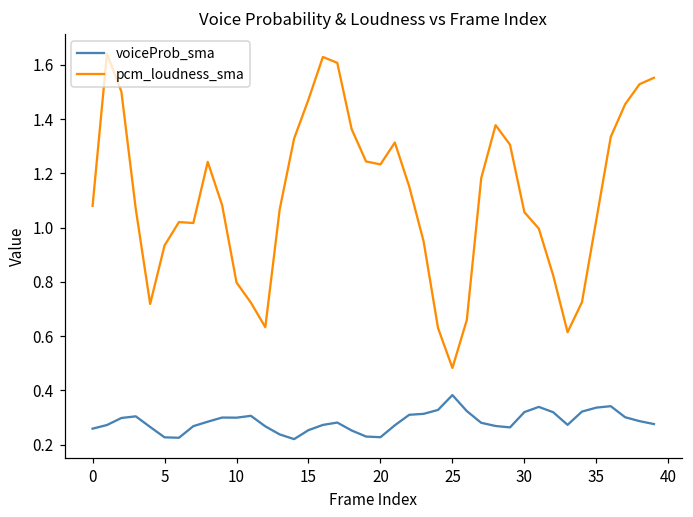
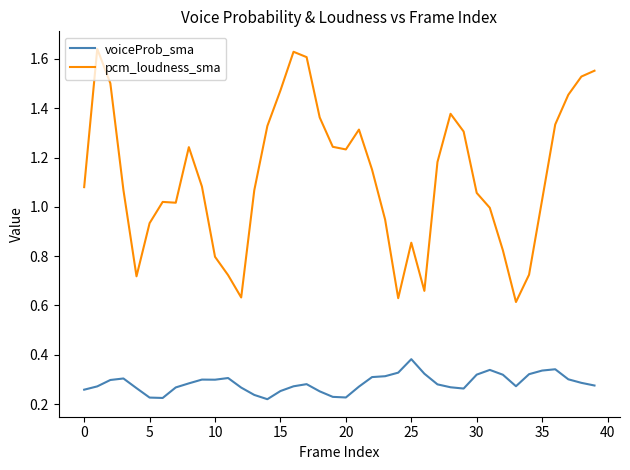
  {
    "voiceProb_sma": {
      "0": 0.26,
      "5": 0.23,
      "10": 0.30,
      "15": 0.25,
      "20": 0.23,
      "25": 0.38,
      "30": 0.32,
      "35": 0.34
    },
    "pcm_loudness_sma": {
      "0": 1.08,
      "5": 0.93,
      "10": 0.80,
      "15": 1.47,
      "20": 1.23,
-     "25": 0.48,
+     "25": 0.85,
      "30": 1.06,
      "35": 1.03
    }
  }
